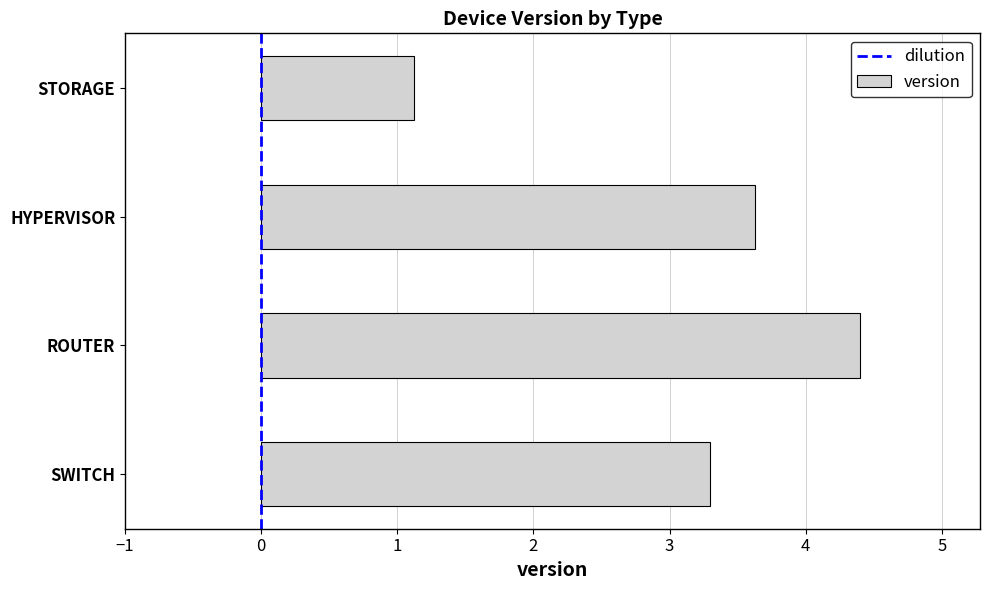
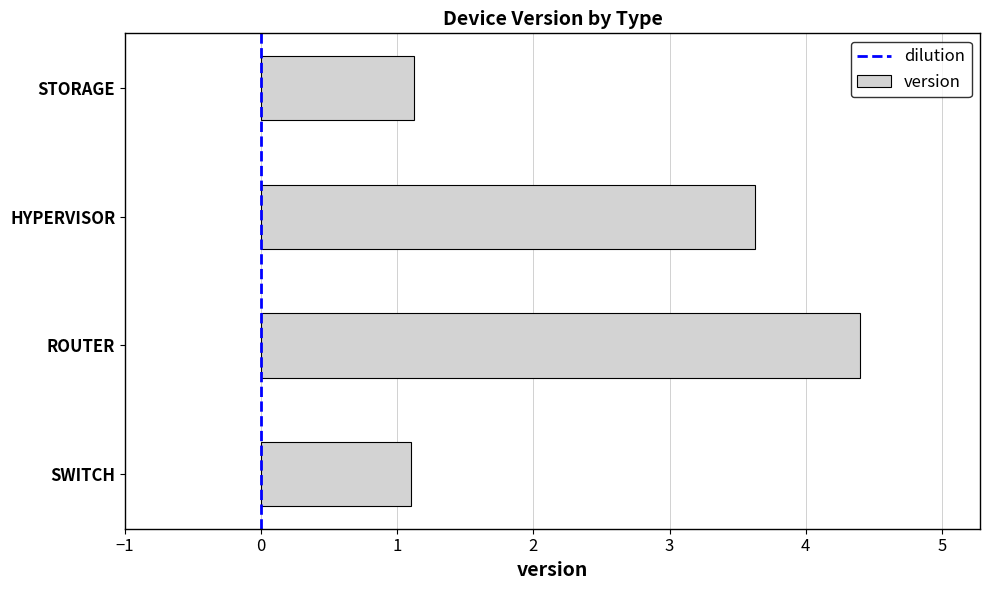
  {
    "STORAGE": 1.12,
    "HYPERVISOR": 3.63,
    "ROUTER": 4.4,
-   "SWITCH": 3.3
+   "SWITCH": 1.1
  }
